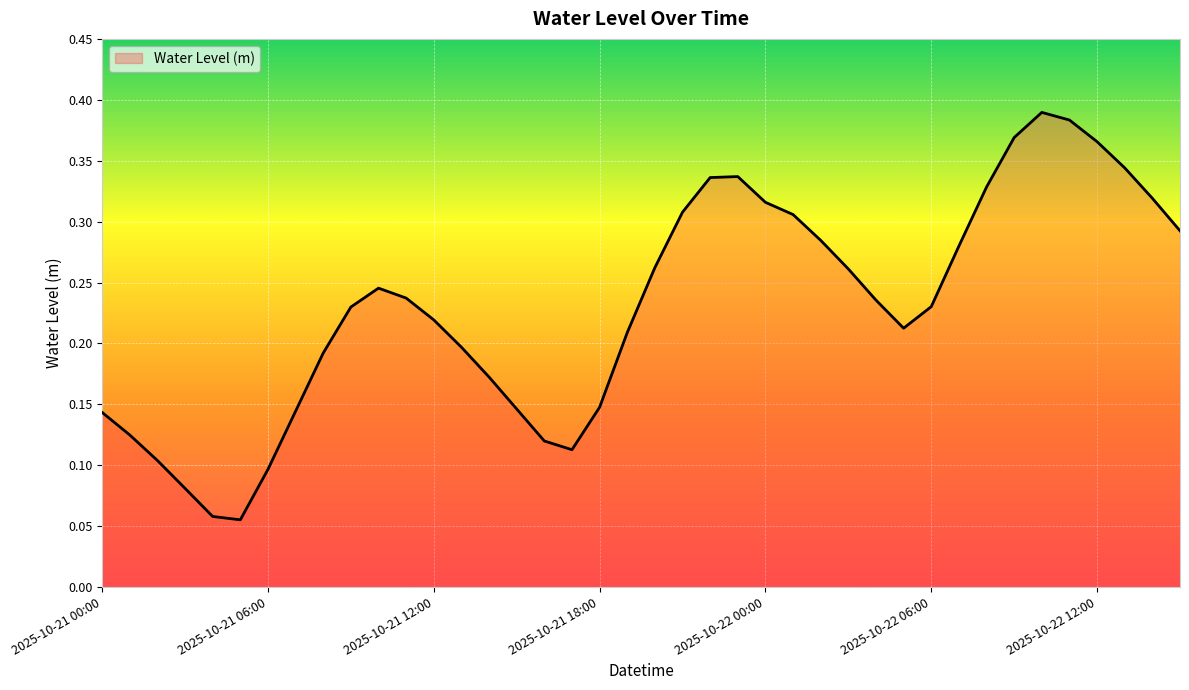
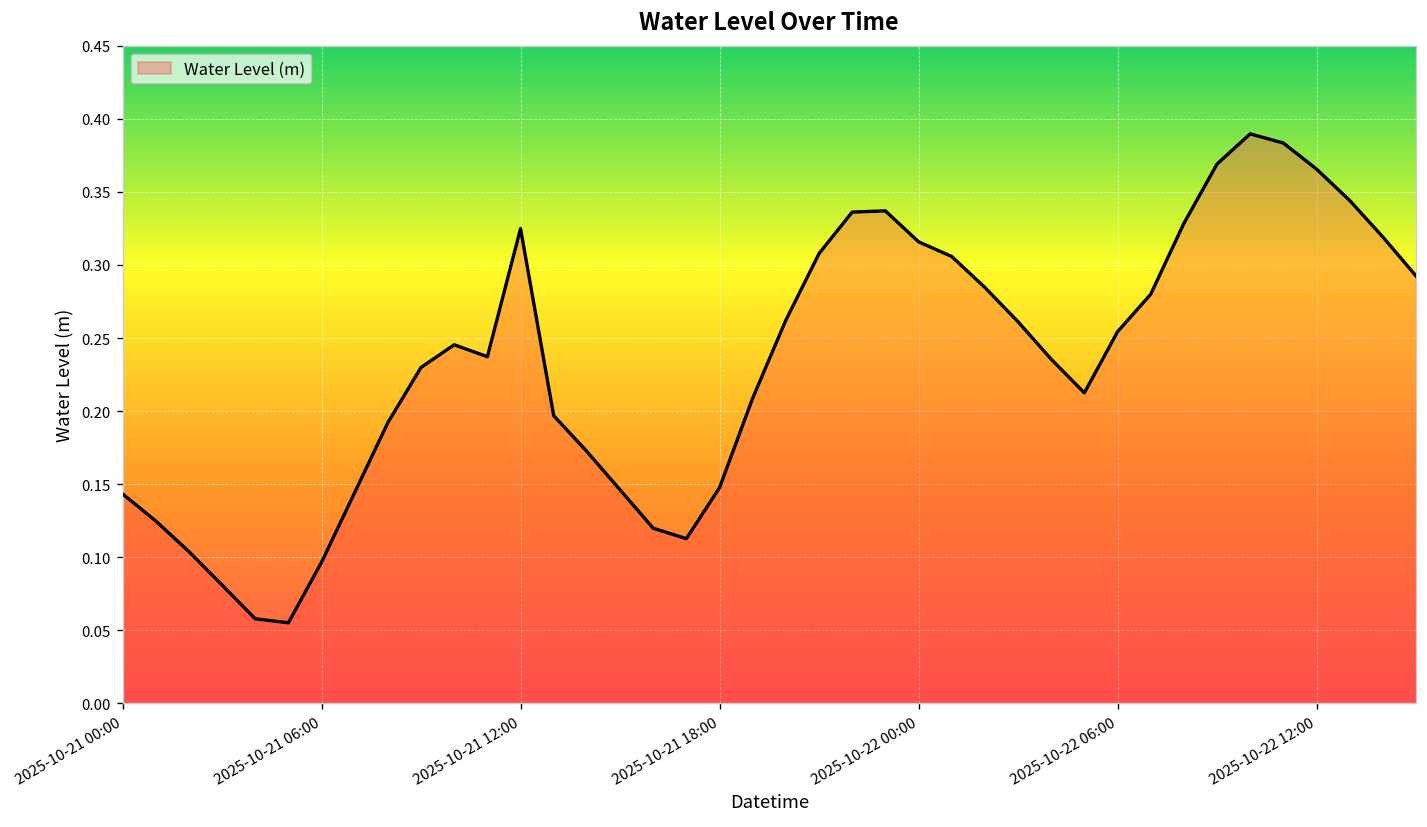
  {
    "2025-10-21 00:00": 0.143,
    "2025-10-21 06:00": 0.097,
-   "2025-10-21 12:00": 0.219,
+   "2025-10-21 12:00": 0.325,
    "2025-10-21 18:00": 0.148,
    "2025-10-22 00:00": 0.316,
-   "2025-10-22 06:00": 0.230,
+   "2025-10-22 06:00": 0.254,
    "2025-10-22 12:00": 0.366
  }
